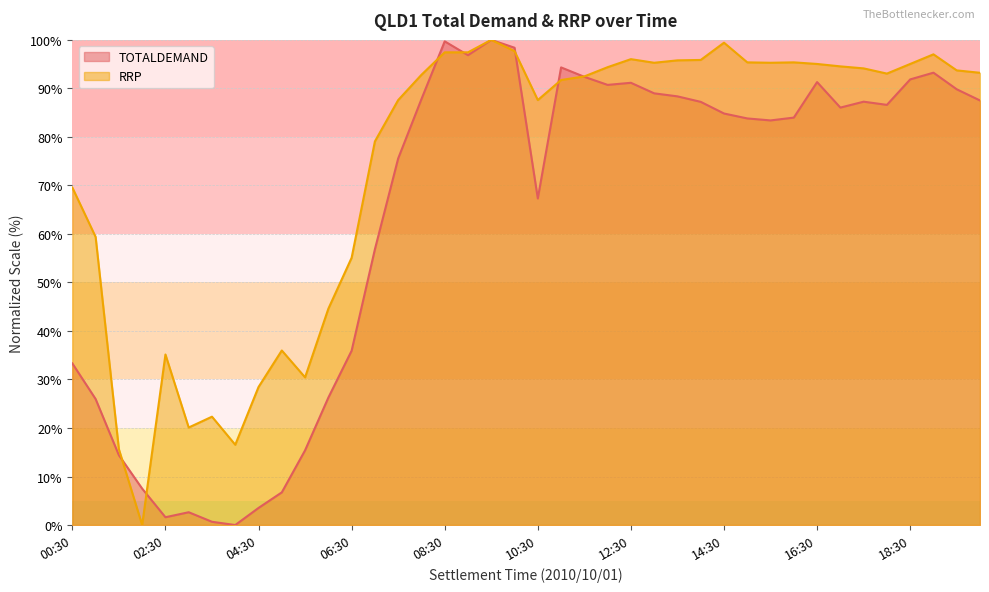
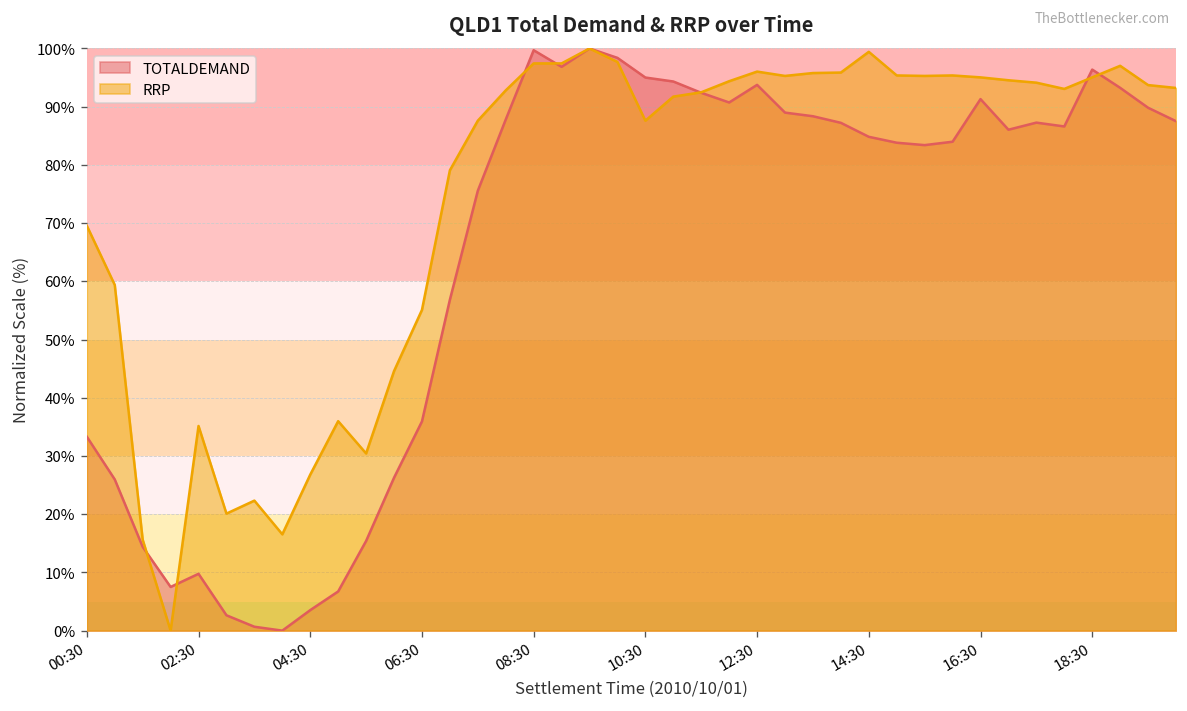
  {
    "TOTALDEMAND": {
      "00:30": "33%",
-     "02:30": "2%",
+     "02:30": "10%",
      "04:30": "4%",
      "06:30": "36%",
      "08:30": "100%",
-     "10:30": "67%",
-     "12:30": "91%",
+     "10:30": "95%",
+     "12:30": "94%",
      "14:30": "85%",
      "16:30": "91%",
-     "18:30": "92%"
+     "18:30": "96%"
    },
    "RRP": {
      "00:30": "70%",
      "02:30": "35%",
-     "04:30": "28%",
+     "04:30": "27%",
      "06:30": "55%",
      "08:30": "97%",
      "10:30": "88%",
      "12:30": "96%",
      "14:30": "99%",
      "16:30": "95%",
      "18:30": "95%"
    }
  }
